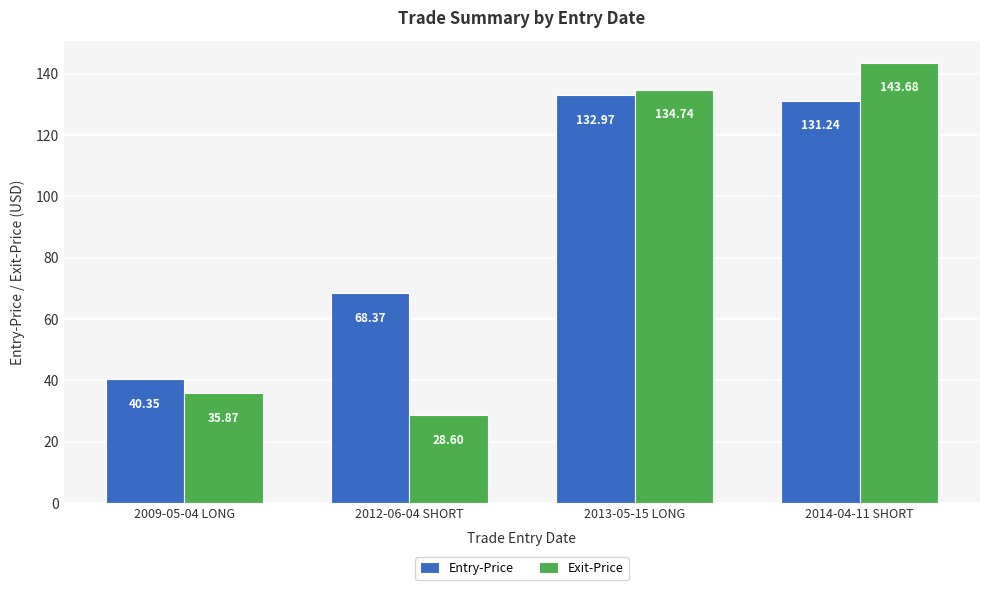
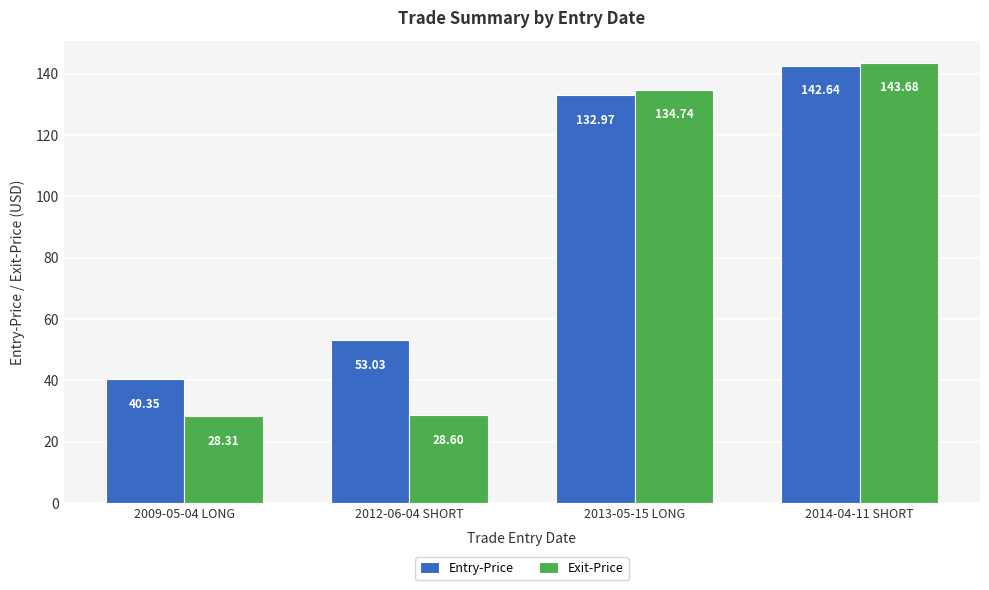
  {
    "Entry-Price": {
      "2009-05-04 LONG": 40.35,
-     "2012-06-04 SHORT": 68.37,
+     "2012-06-04 SHORT": 53.03,
      "2013-05-15 LONG": 132.97,
-     "2014-04-11 SHORT": 131.24
+     "2014-04-11 SHORT": 142.64
    },
    "Exit-Price": {
-     "2009-05-04 LONG": 35.87,
+     "2009-05-04 LONG": 28.31,
      "2012-06-04 SHORT": 28.60,
      "2013-05-15 LONG": 134.74,
      "2014-04-11 SHORT": 143.68
    }
  }
